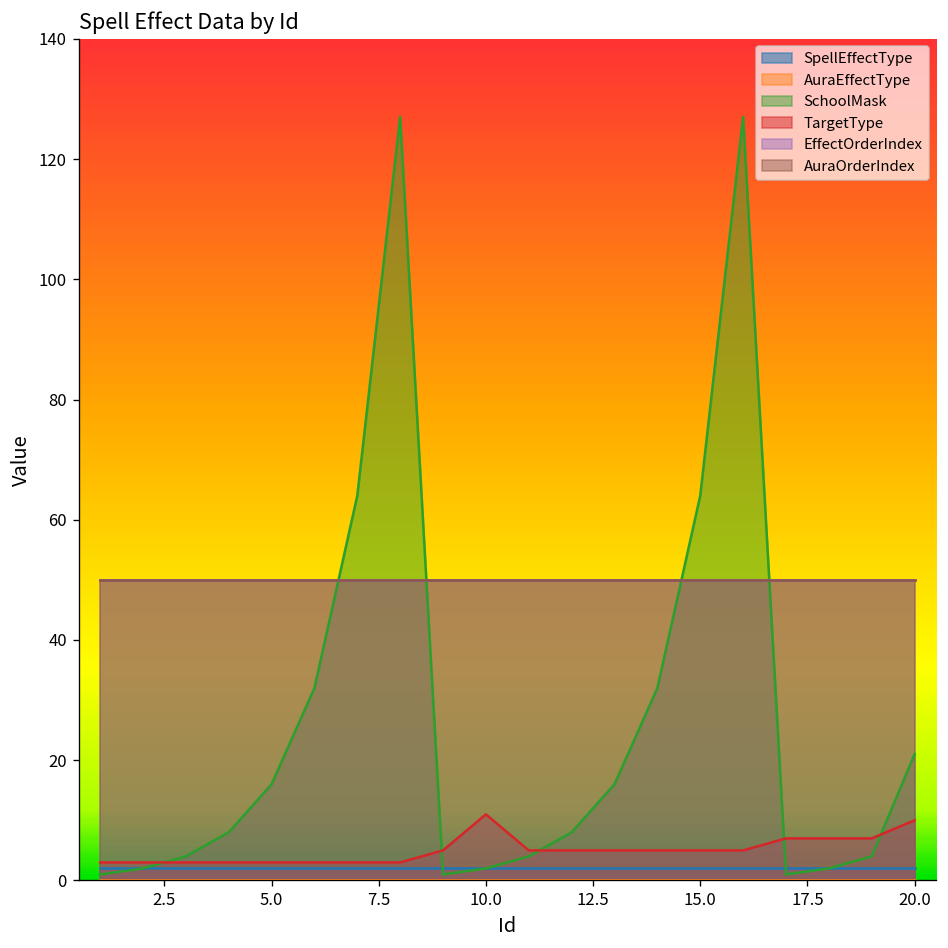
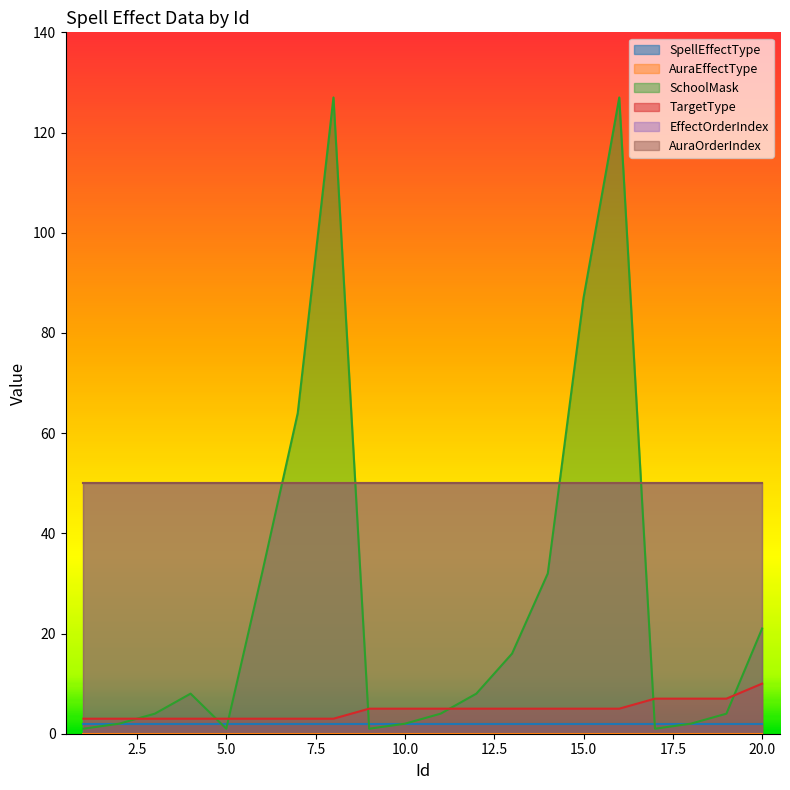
  {
    "SpellEffectType": {
      "5.0": 2,
      "15.0": 2,
      "20.0": 2
    },
    "AuraEffectType": {
      "5.0": 0,
      "10.0": 0,
      "15.0": 0,
      "20.0": 0
    },
    "SchoolMask": {
-     "5.0": 16,
-     "15.0": 64,
+     "5.0": 1,
+     "15.0": 87,
      "20.0": 21
    },
    "TargetType": {
      "5.0": 3,
-     "10.0": 11,
+     "10.0": 5,
      "15.0": 5,
      "20.0": 10
    },
    "AuraOrderIndex": {
      "5.0": 50,
      "10.0": 50,
      "15.0": 50,
      "20.0": 50
    }
  }
